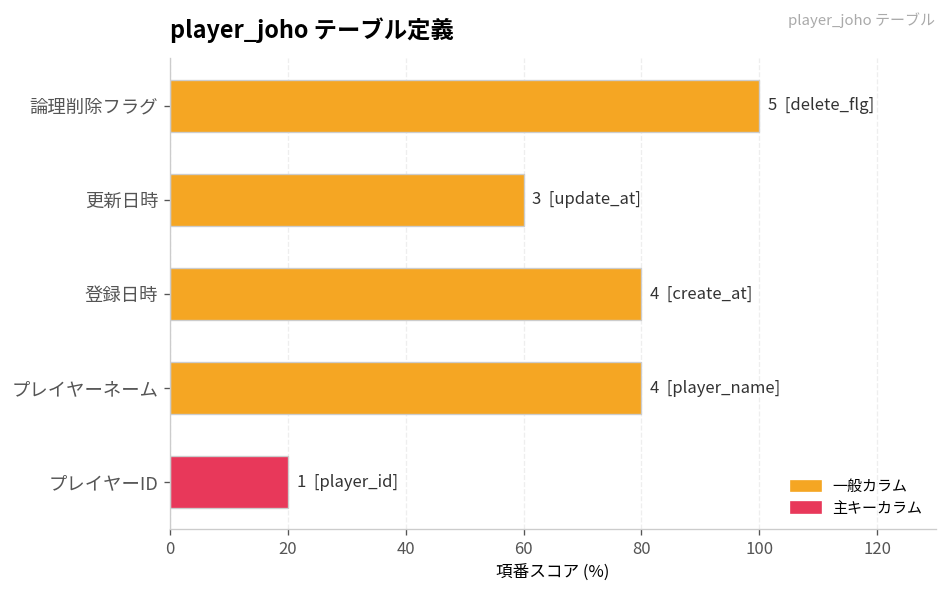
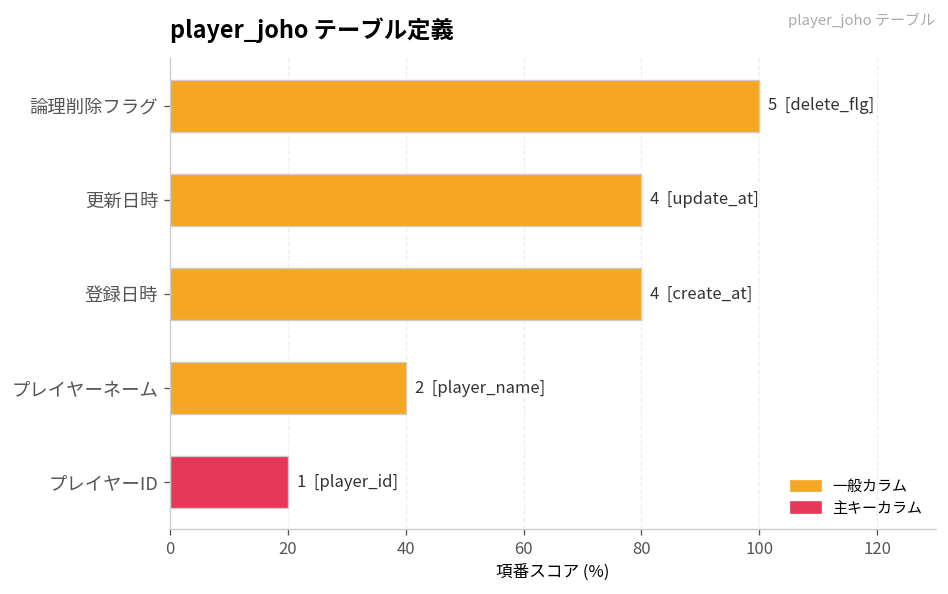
  {
-   "更新日時": 3,
-   "プレイヤーネーム": 4
+   "更新日時": 4,
+   "プレイヤーネーム": 2
  }
